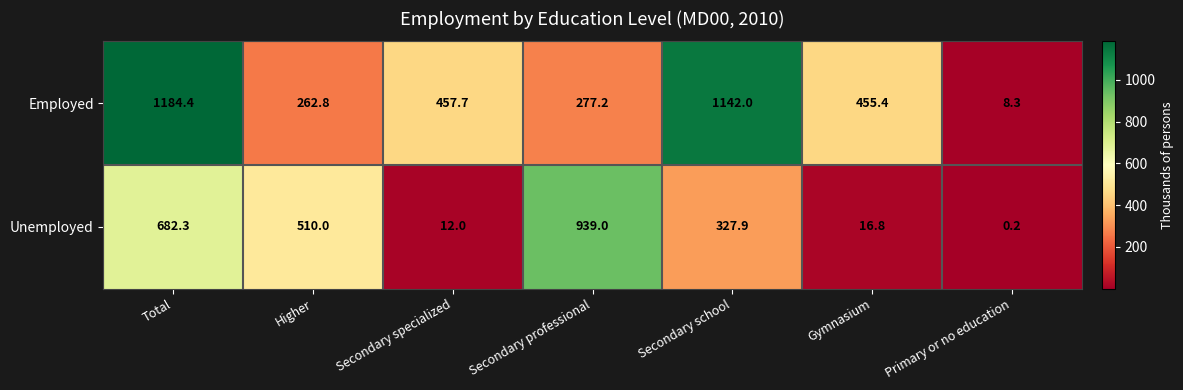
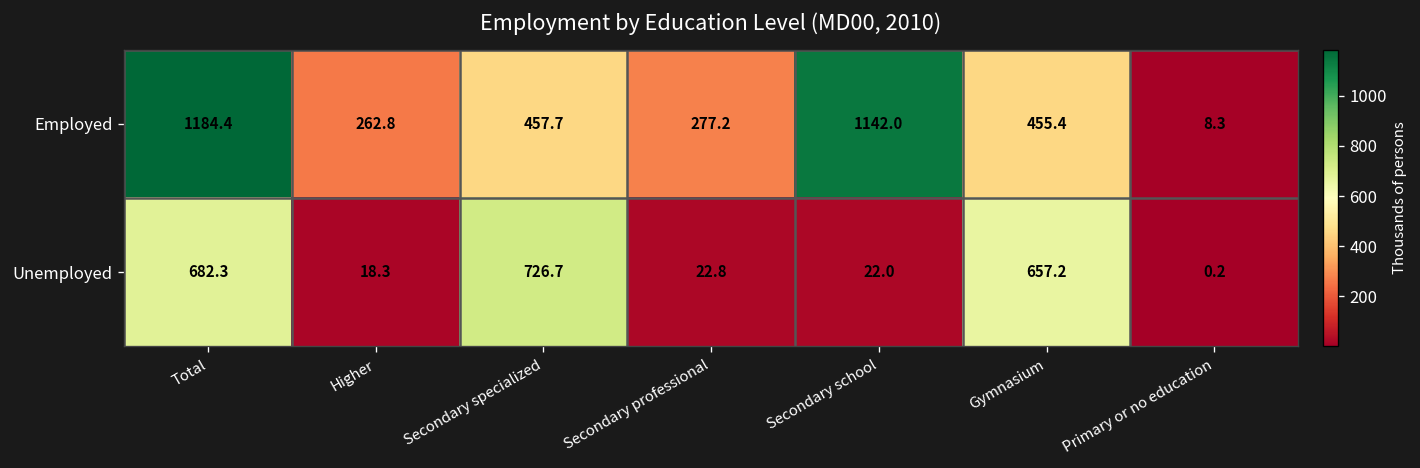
  {
    "Employed": {
      "Total": 1184.4,
      "Higher": 262.8,
      "Secondary specialized": 457.7,
      "Secondary professional": 277.2,
      "Secondary school": 1142.0,
      "Gymnasium": 455.4,
      "Primary or no education": 8.3
    },
    "Unemployed": {
      "Total": 682.3,
-     "Higher": 510.0,
-     "Secondary specialized": 12.0,
-     "Secondary professional": 939.0,
-     "Secondary school": 327.9,
-     "Gymnasium": 16.8,
+     "Higher": 18.3,
+     "Secondary specialized": 726.7,
+     "Secondary professional": 22.8,
+     "Secondary school": 22.0,
+     "Gymnasium": 657.2,
      "Primary or no education": 0.2
    }
  }
